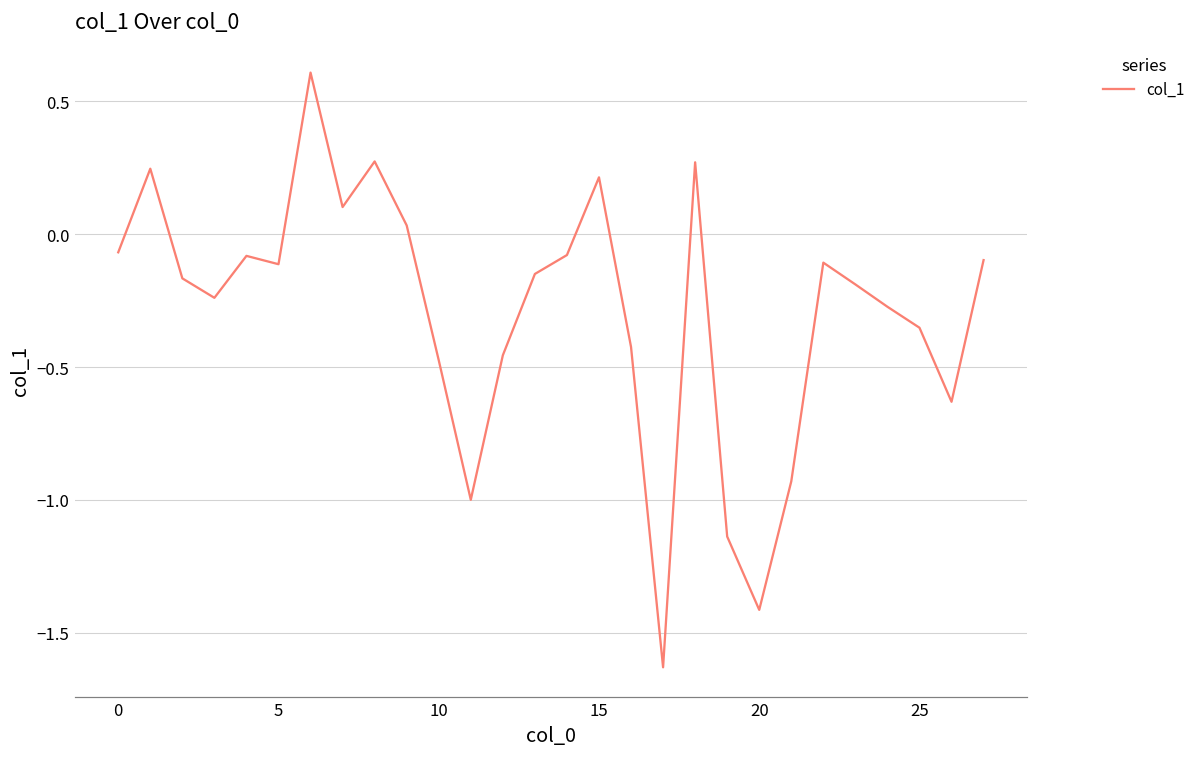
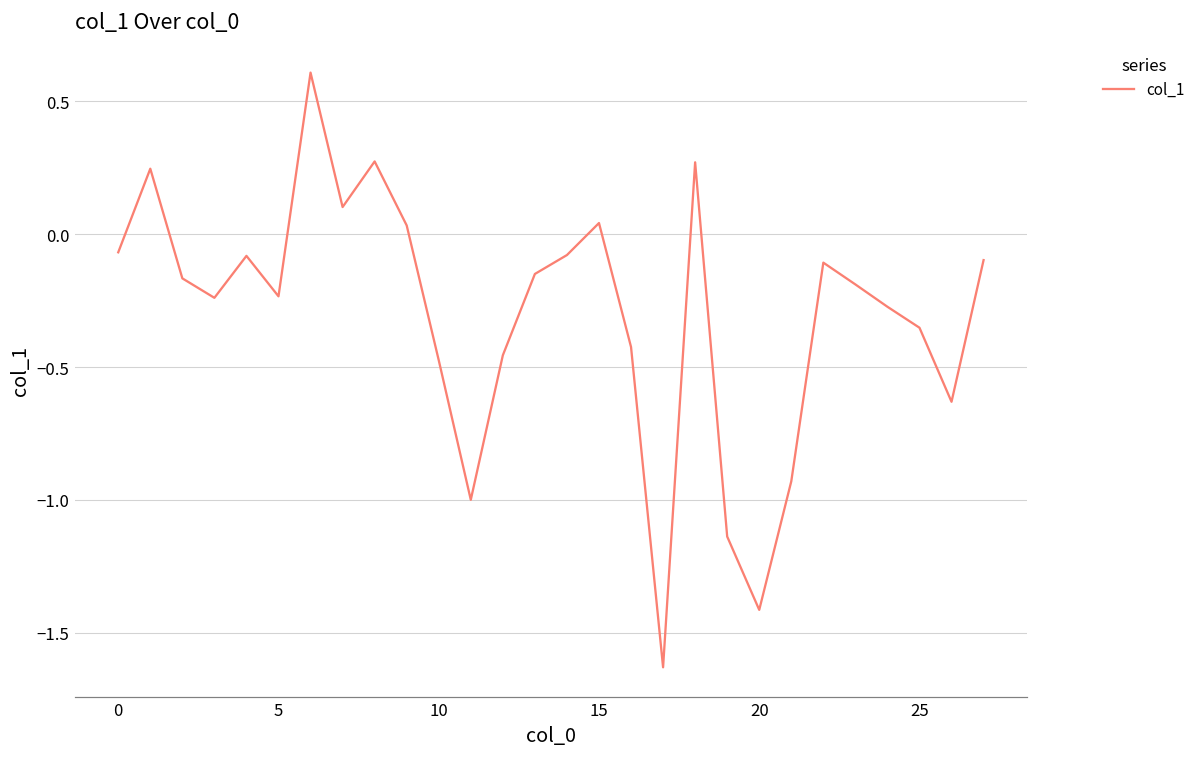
  {
    "0": -0.07,
-   "5": -0.11,
+   "5": -0.23,
    "10": -0.47,
-   "15": 0.21,
+   "15": 0.04,
    "20": -1.41,
    "25": -0.35
  }
